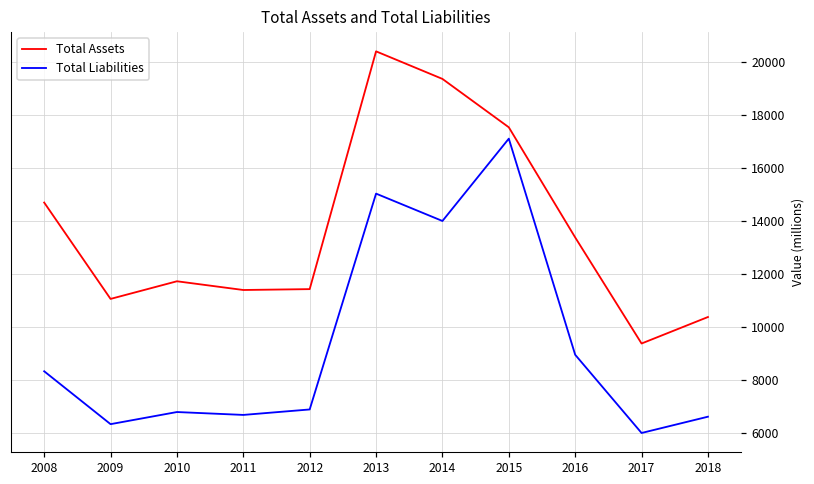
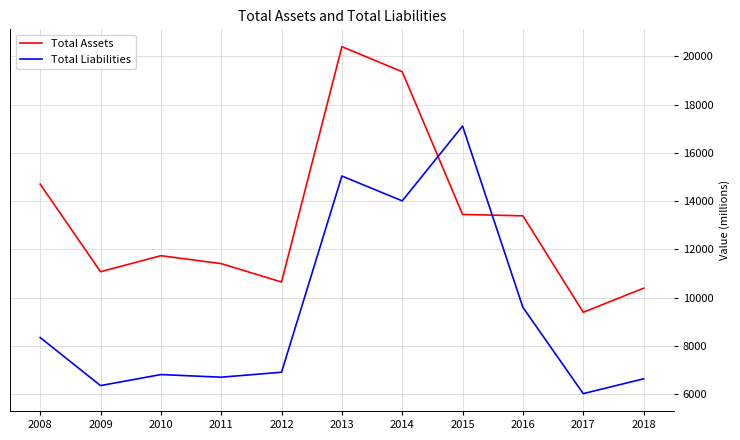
  {
    "Total Assets": {
      "2008": 14700,
      "2009": 11100,
      "2010": 11700,
      "2011": 11400,
-     "2012": 11400,
+     "2012": 10600,
      "2013": 20400,
      "2014": 19400,
-     "2015": 17500,
+     "2015": 13400,
      "2016": 13400,
      "2017": 9400,
      "2018": 10400
    },
    "Total Liabilities": {
      "2008": 8300,
      "2009": 6400,
      "2010": 6800,
      "2011": 6700,
      "2012": 6900,
      "2013": 15000,
      "2014": 14000,
      "2015": 17100,
-     "2016": 9000,
+     "2016": 9600,
      "2017": 6000,
      "2018": 6600
    }
  }
